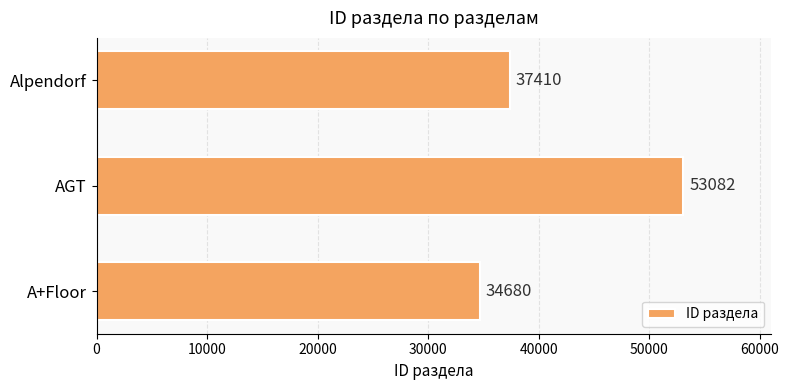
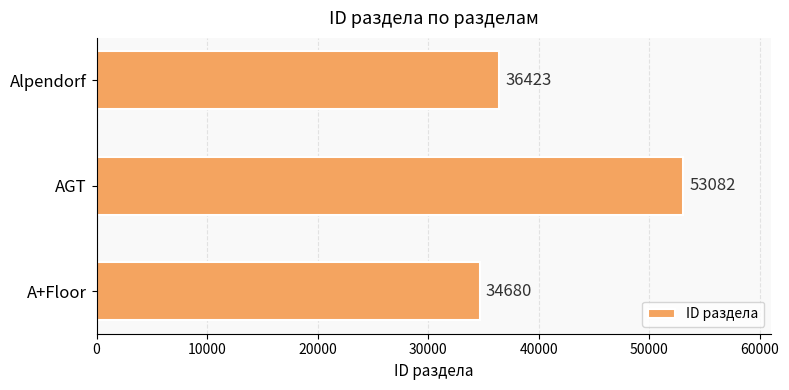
  {
-   "Alpendorf": 37410,
+   "Alpendorf": 36423,
    "AGT": 53082,
    "A+Floor": 34680
  }
